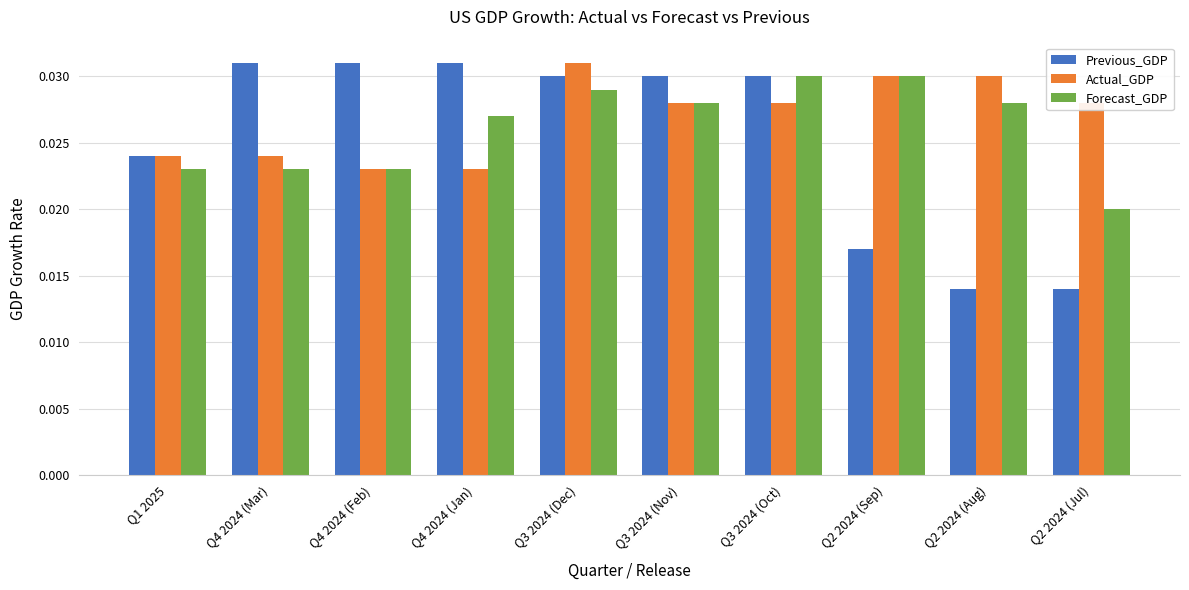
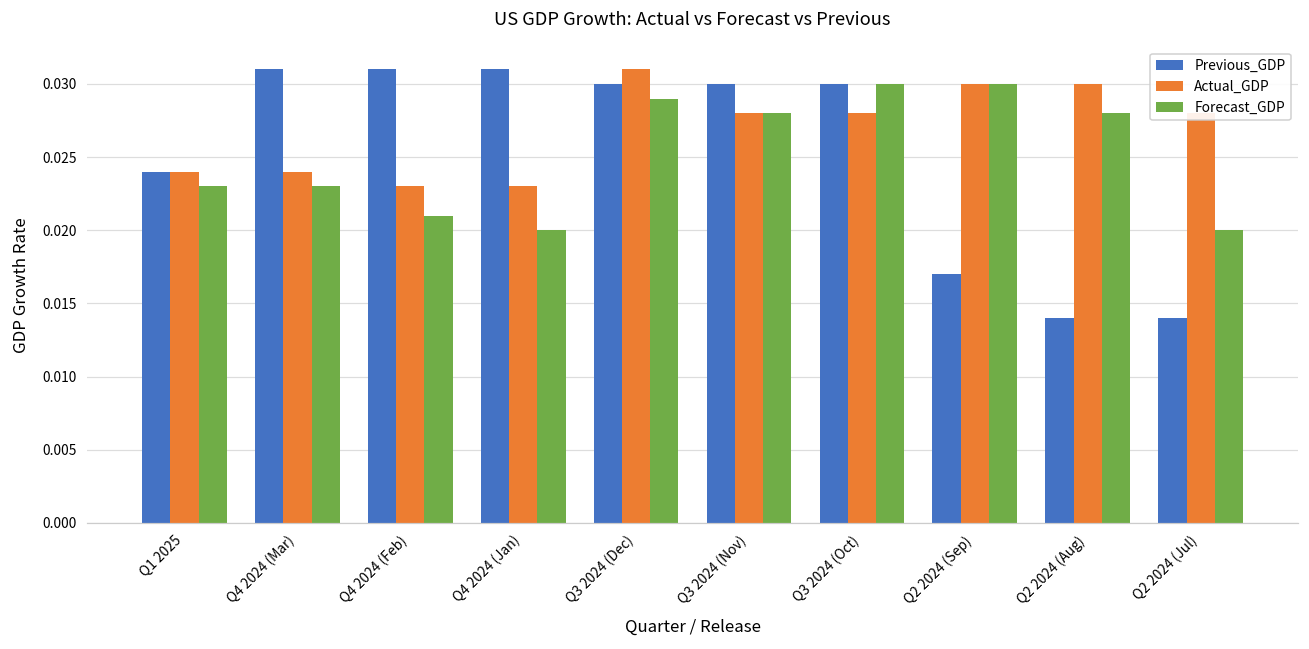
  {
    "Previous_GDP": {
      "Q1 2025": 0.024,
      "Q4 2024 (Mar)": 0.031,
      "Q4 2024 (Feb)": 0.031,
      "Q4 2024 (Jan)": 0.031,
      "Q3 2024 (Dec)": 0.030,
      "Q3 2024 (Nov)": 0.030,
      "Q3 2024 (Oct)": 0.030,
      "Q2 2024 (Sep)": 0.017,
      "Q2 2024 (Aug)": 0.014,
      "Q2 2024 (Jul)": 0.014
    },
    "Actual_GDP": {
      "Q1 2025": 0.024,
      "Q4 2024 (Mar)": 0.024,
      "Q4 2024 (Feb)": 0.023,
      "Q4 2024 (Jan)": 0.023,
      "Q3 2024 (Dec)": 0.031,
      "Q3 2024 (Nov)": 0.028,
      "Q3 2024 (Oct)": 0.028,
      "Q2 2024 (Sep)": 0.030,
      "Q2 2024 (Aug)": 0.030
    },
    "Forecast_GDP": {
      "Q1 2025": 0.023,
      "Q4 2024 (Mar)": 0.023,
-     "Q4 2024 (Feb)": 0.023,
-     "Q4 2024 (Jan)": 0.027,
+     "Q4 2024 (Feb)": 0.021,
+     "Q4 2024 (Jan)": 0.020,
      "Q3 2024 (Dec)": 0.029,
      "Q3 2024 (Nov)": 0.028,
      "Q3 2024 (Oct)": 0.030,
      "Q2 2024 (Sep)": 0.030,
      "Q2 2024 (Aug)": 0.028,
      "Q2 2024 (Jul)": 0.020
    }
  }
